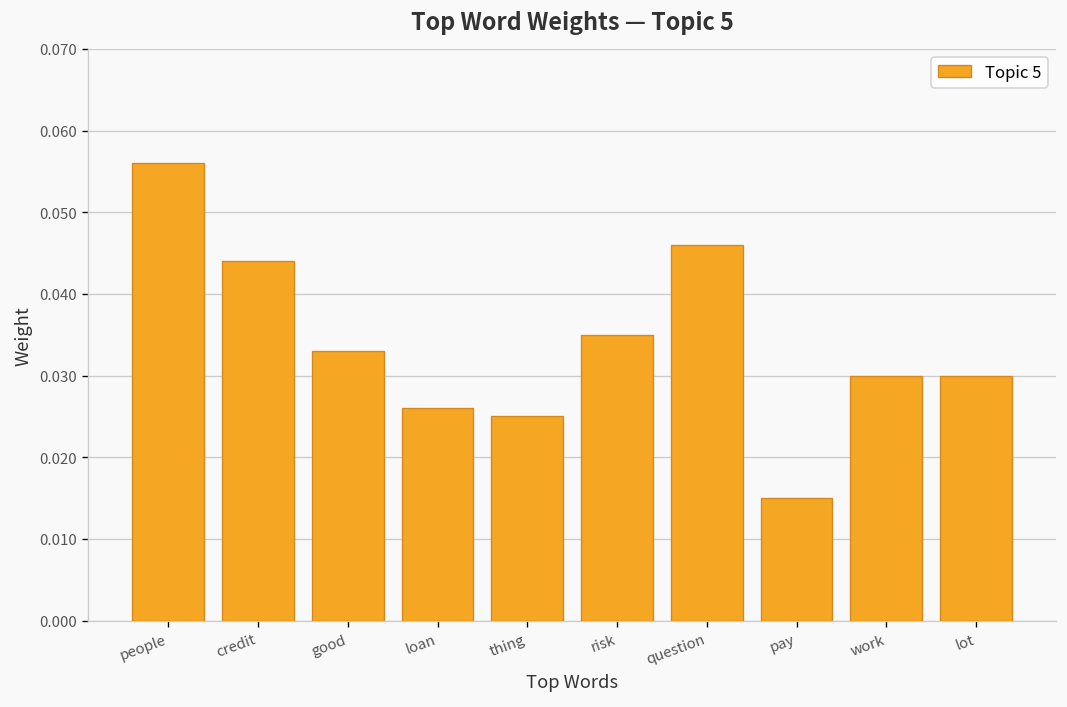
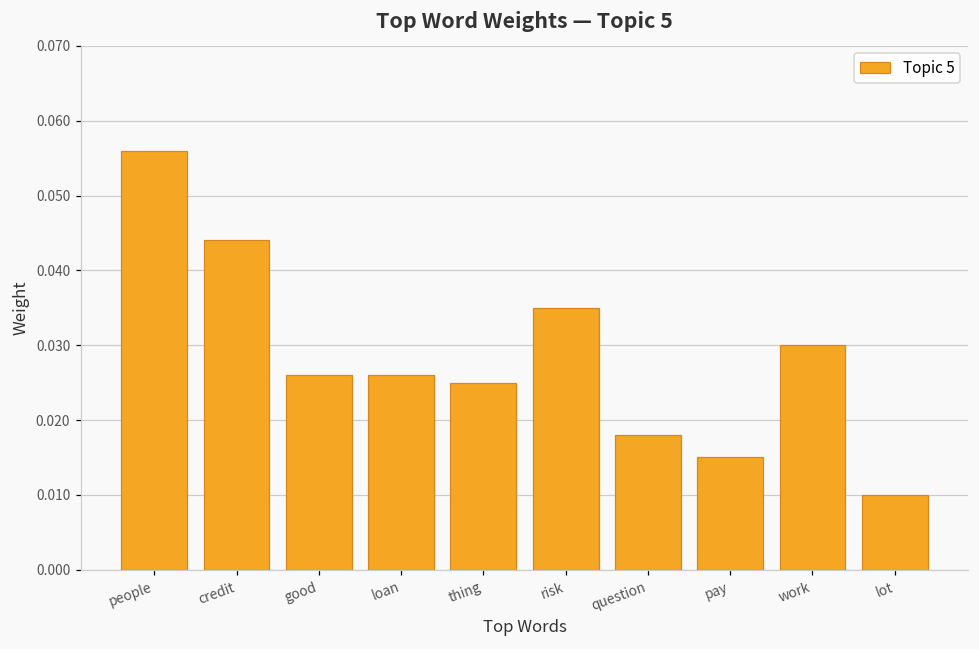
  {
    "people": 0.056,
    "credit": 0.044,
-   "good": 0.033,
+   "good": 0.026,
    "loan": 0.026,
    "thing": 0.025,
    "risk": 0.035,
-   "question": 0.046,
+   "question": 0.018,
    "pay": 0.015,
    "work": 0.030,
-   "lot": 0.03
+   "lot": 0.01
  }
